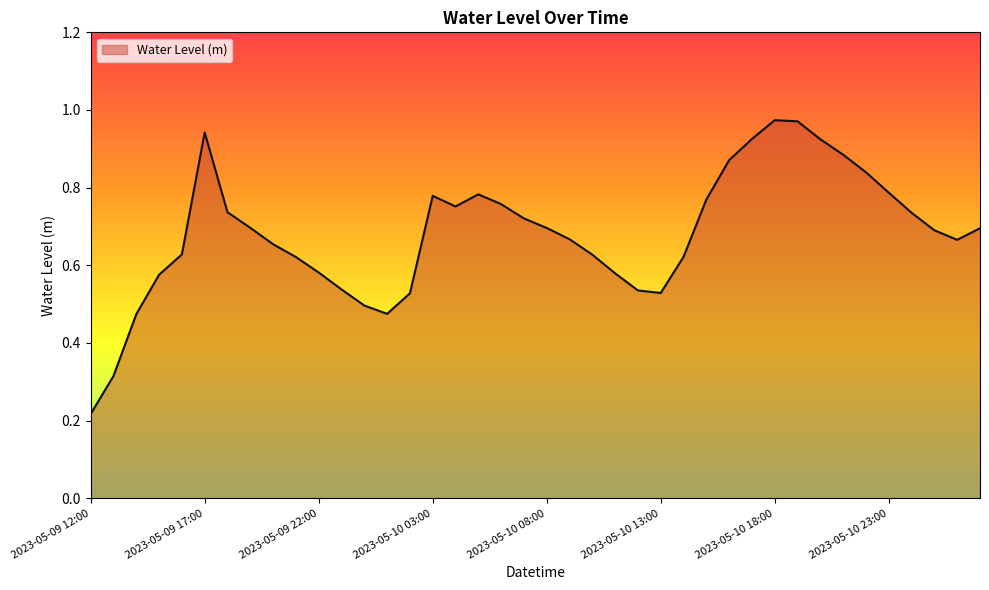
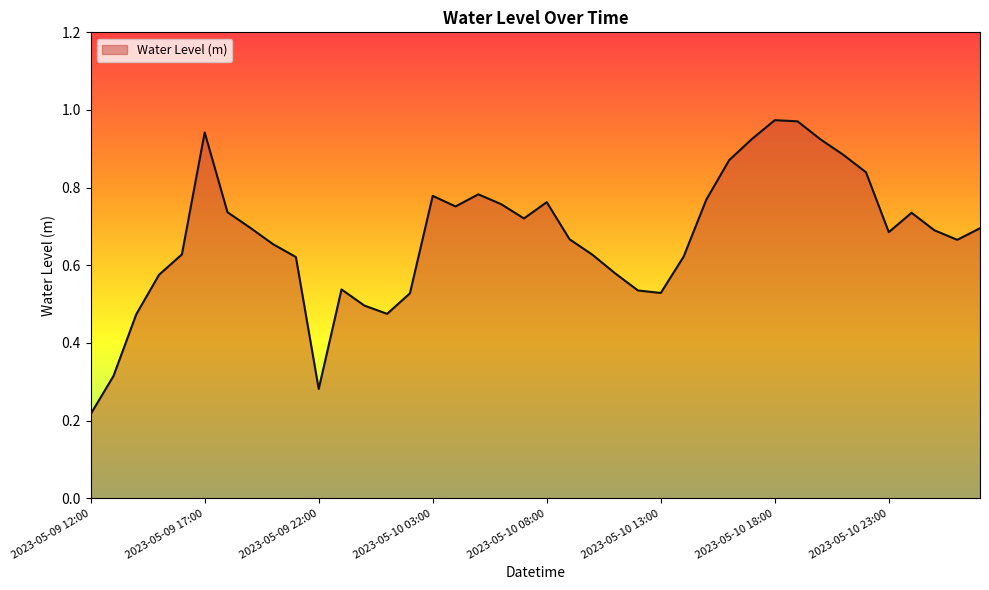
  {
    "2023-05-09 12:00": 0.22,
    "2023-05-09 17:00": 0.94,
-   "2023-05-09 22:00": 0.58,
+   "2023-05-09 22:00": 0.28,
    "2023-05-10 03:00": 0.78,
-   "2023-05-10 08:00": 0.70,
+   "2023-05-10 08:00": 0.76,
    "2023-05-10 13:00": 0.53,
    "2023-05-10 18:00": 0.97,
-   "2023-05-10 23:00": 0.79
+   "2023-05-10 23:00": 0.69
  }
